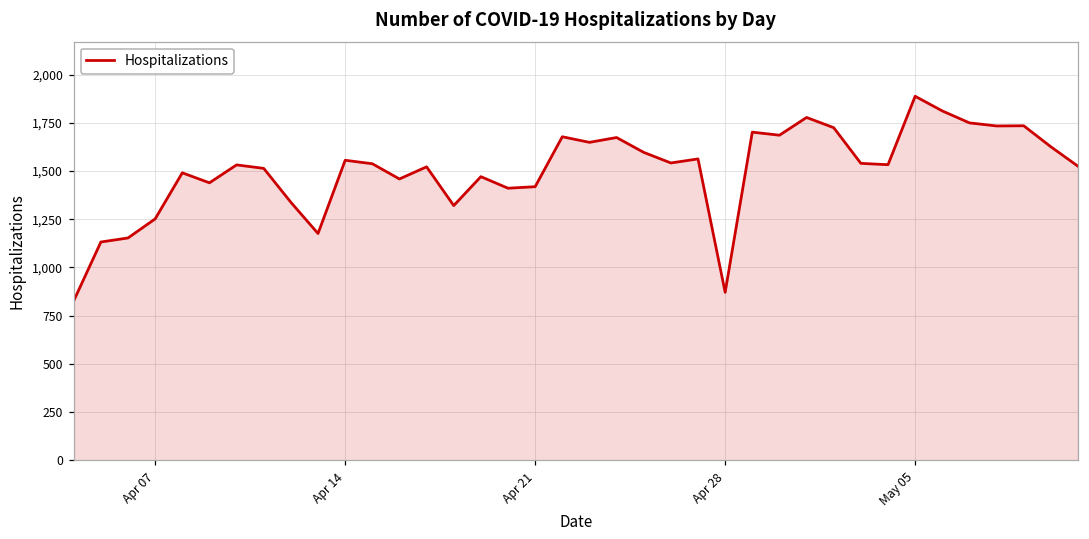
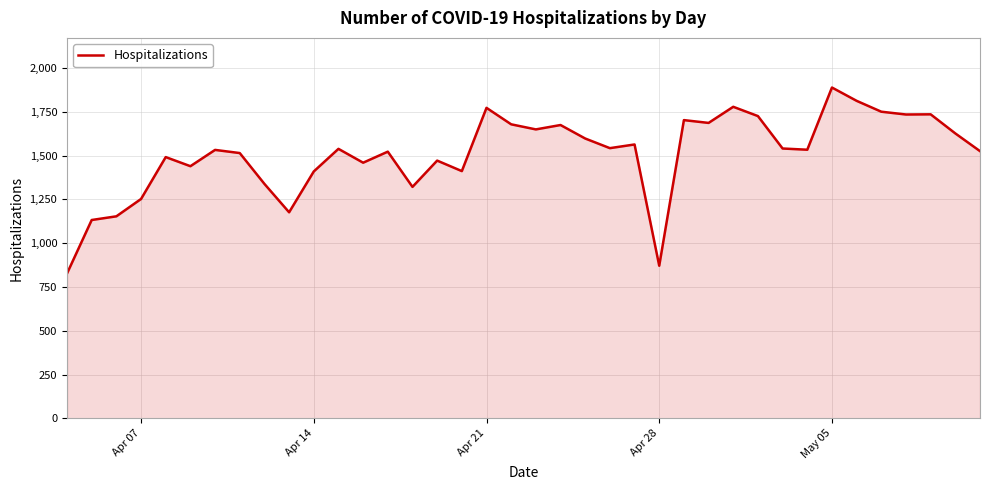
  {
    "Apr 07": "1,250",
-   "Apr 14": "1,560",
-   "Apr 21": "1,420",
+   "Apr 14": "1,410",
+   "Apr 21": "1,770",
    "Apr 28": "870",
    "May 05": "1,890"
  }
